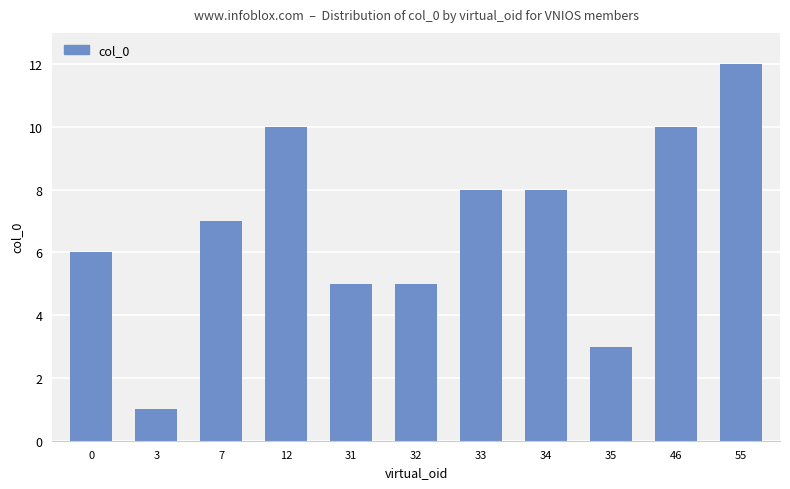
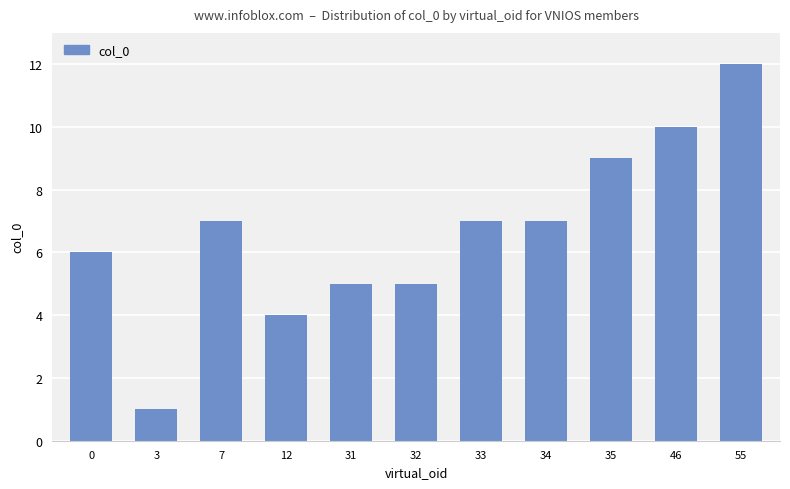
  {
    "0": 6,
    "3": 1,
    "7": 7,
-   "12": 10,
+   "12": 4,
    "31": 5,
    "32": 5,
-   "33": 8,
-   "34": 8,
-   "35": 3,
+   "33": 7,
+   "34": 7,
+   "35": 9,
    "46": 10,
    "55": 12
  }
